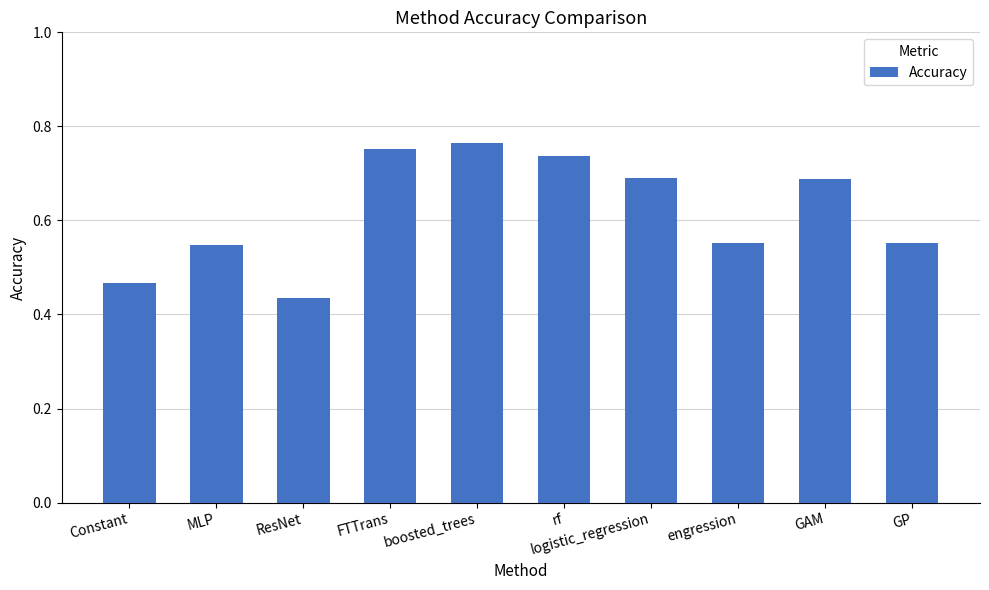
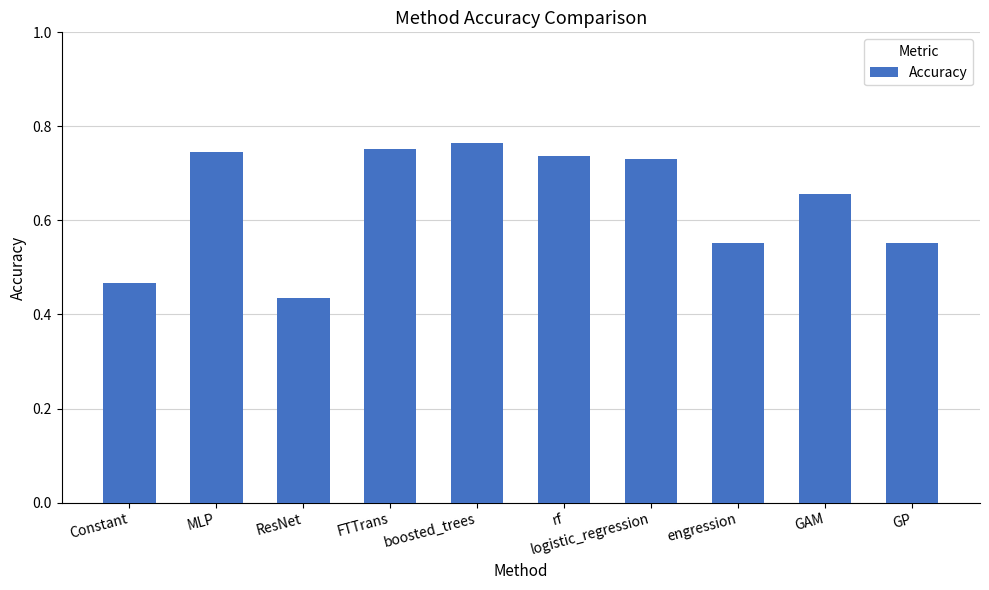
  {
    "Constant": 0.47,
-   "MLP": 0.55,
+   "MLP": 0.75,
    "ResNet": 0.43,
    "FTTrans": 0.75,
    "boosted_trees": 0.77,
    "rf": 0.74,
-   "logistic_regression": 0.69,
+   "logistic_regression": 0.73,
    "engression": 0.55,
-   "GAM": 0.69,
+   "GAM": 0.66,
    "GP": 0.55
  }
